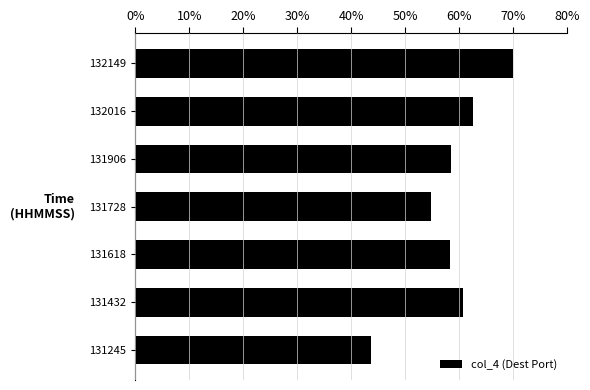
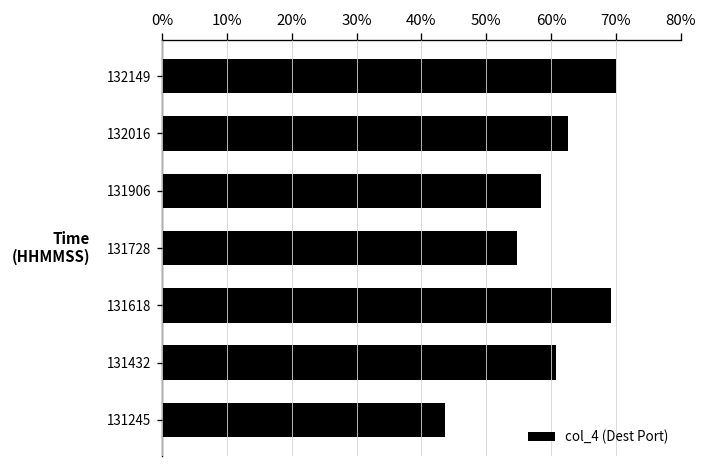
  {
    "132149": "70%",
    "132016": "63%",
    "131906": "58%",
    "131728": "55%",
-   "131618": "58%",
+   "131618": "69%",
    "131432": "61%",
    "131245": "44%"
  }
